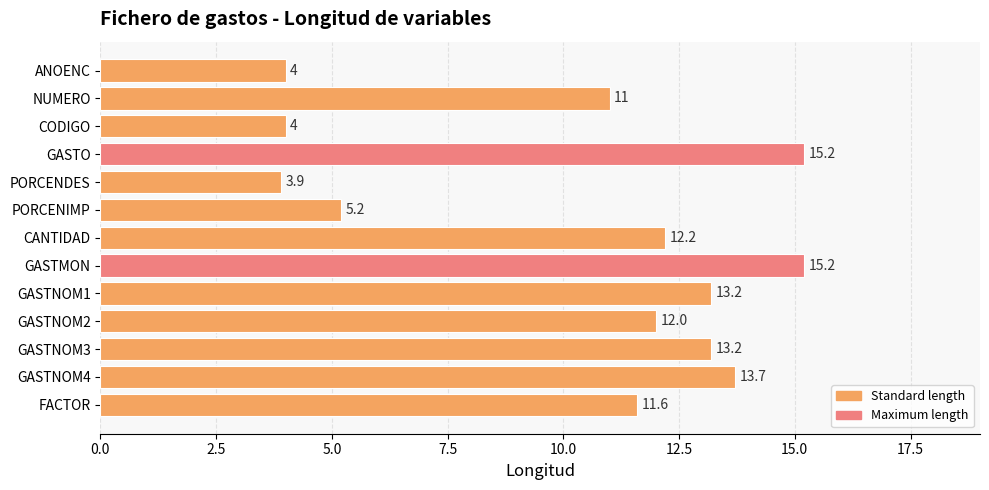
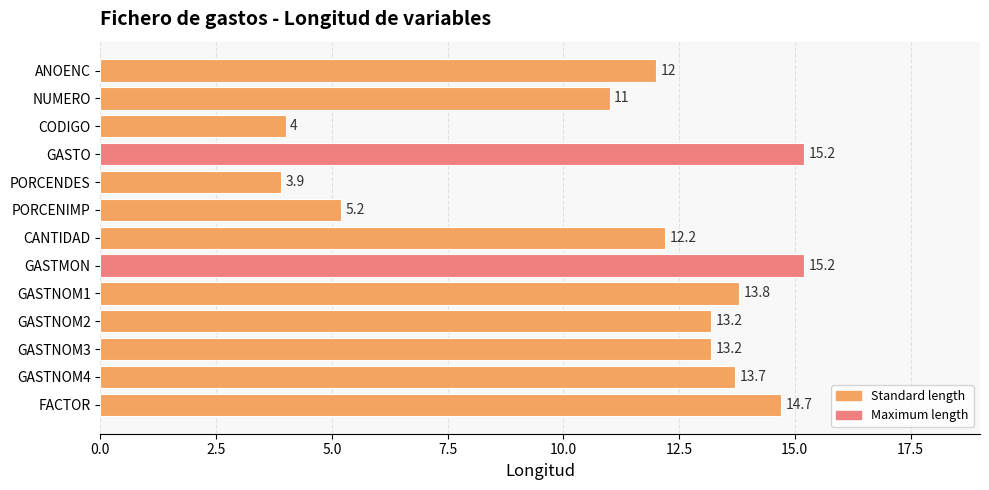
  {
-   "ANOENC": 4,
+   "ANOENC": 12,
    "NUMERO": 11,
    "CODIGO": 4,
    "GASTO": 15.2,
    "PORCENDES": 3.9,
    "PORCENIMP": 5.2,
    "CANTIDAD": 12.2,
    "GASTMON": 15.2,
-   "GASTNOM1": 13.2,
-   "GASTNOM2": 12.0,
+   "GASTNOM1": 13.8,
+   "GASTNOM2": 13.2,
    "GASTNOM3": 13.2,
    "GASTNOM4": 13.7,
-   "FACTOR": 11.6
+   "FACTOR": 14.7
  }
